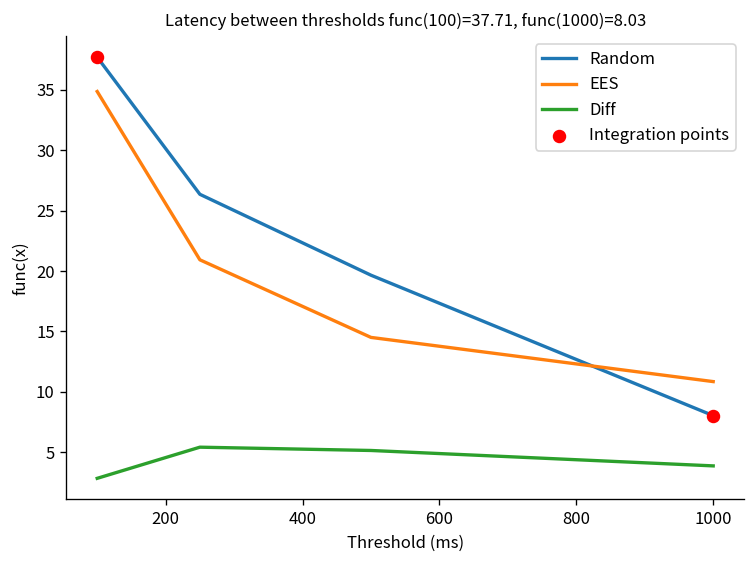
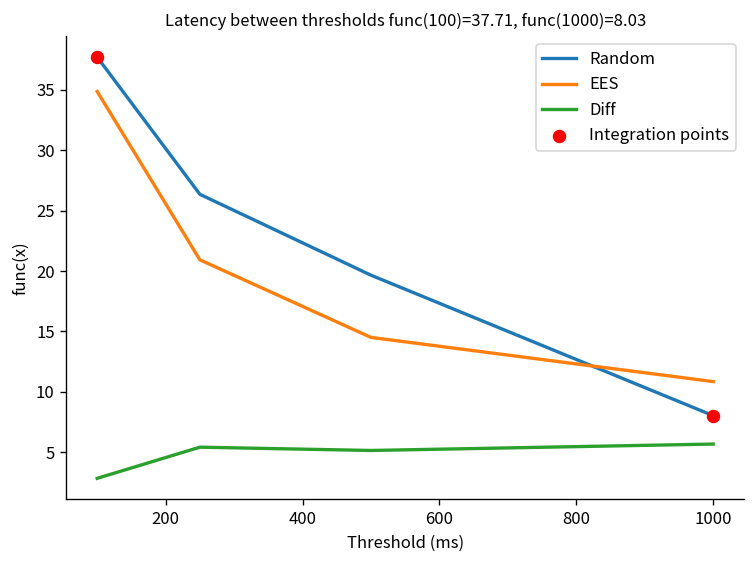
  {
    "EES": {
      "1000": 10.9
    },
    "Diff": {
-     "1000": 3.9
+     "1000": 5.7
    }
  }
